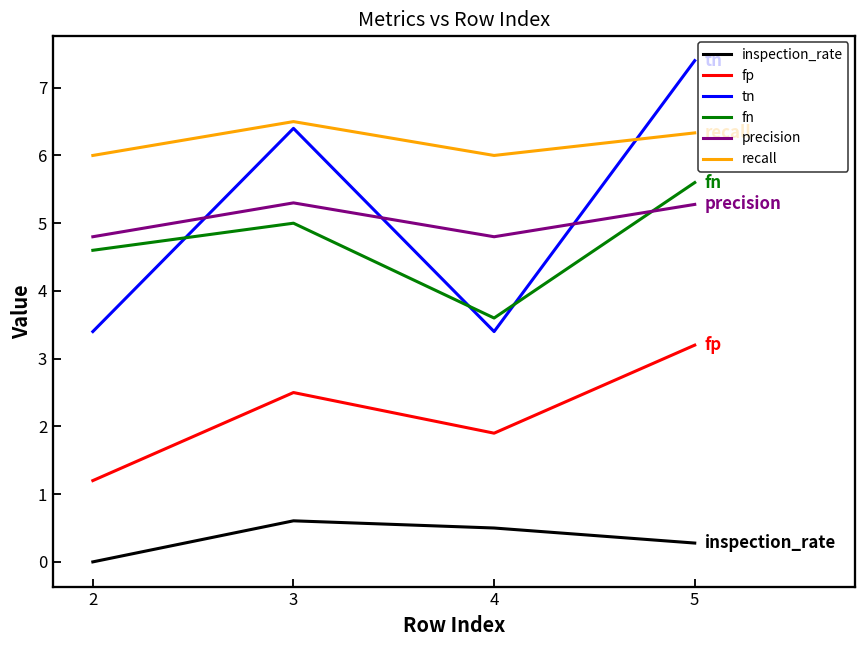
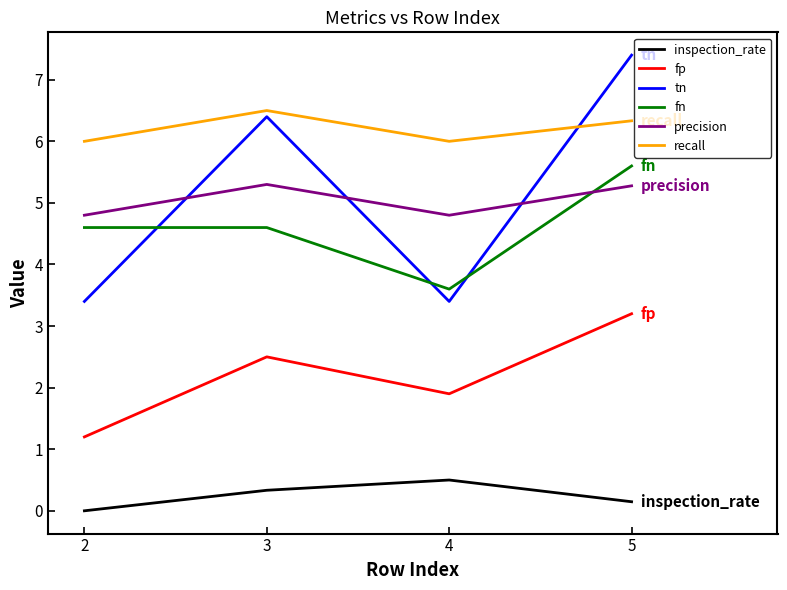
  {
    "inspection_rate": {
      "2": 0.0,
-     "3": 0.6,
+     "3": 0.3,
      "4": 0.5,
-     "5": 0.3
+     "5": 0.1
    },
    "fp": {
      "2": 1.2,
      "3": 2.5,
      "4": 1.9,
      "5": 3.2
    },
    "tn": {
      "2": 3.4,
      "3": 6.4,
      "4": 3.4,
      "5": 7.4
    },
    "fn": {
      "2": 4.6,
-     "3": 5.0,
+     "3": 4.6,
      "4": 3.6,
      "5": 5.6
    },
    "precision": {
      "2": 4.8,
      "3": 5.3,
      "4": 4.8,
      "5": 5.3
    },
    "recall": {
      "2": 6.0,
      "3": 6.5,
      "4": 6.0,
      "5": 6.3
    }
  }
